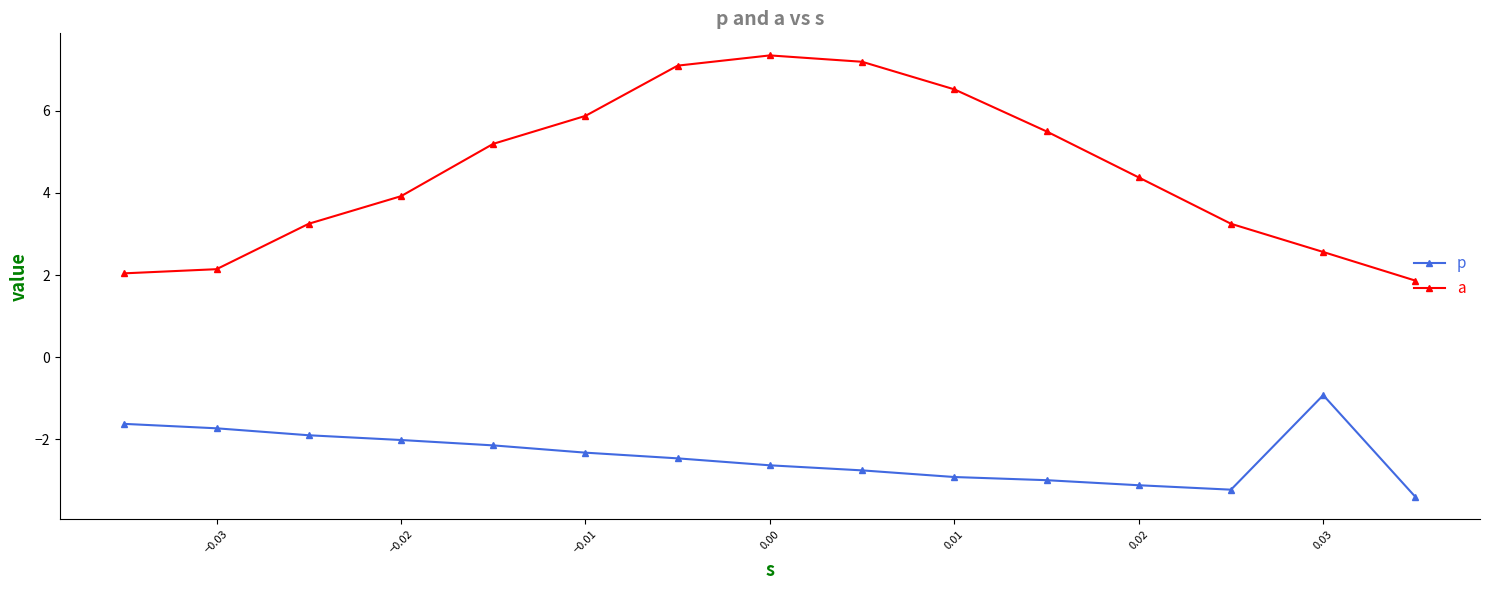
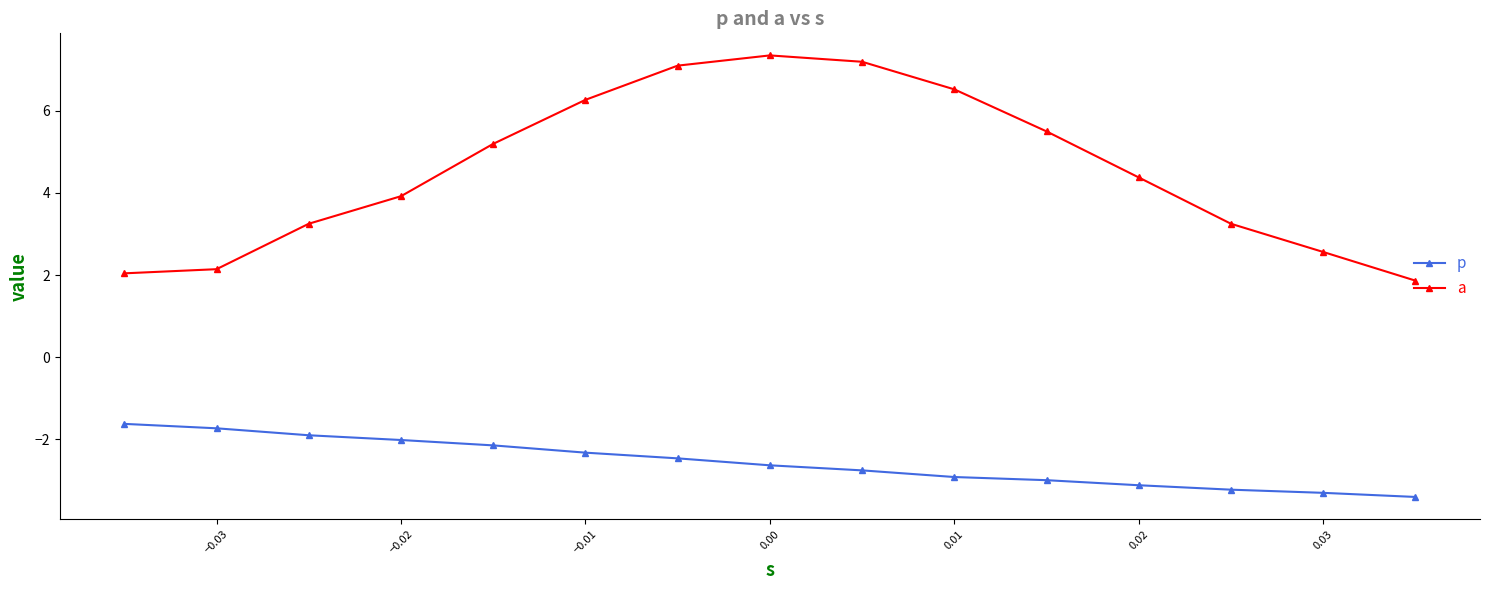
  {
    "p": {
      "−0.03": -1.7,
      "−0.02": -2.0,
      "−0.01": -2.3,
      "0.00": -2.6,
      "0.01": -2.9,
      "0.02": -3.1,
-     "0.03": -0.9
+     "0.03": -3.3
    },
    "a": {
      "−0.03": 2.1,
      "−0.02": 3.9,
-     "−0.01": 5.9,
+     "−0.01": 6.3,
      "0.00": 7.3,
      "0.01": 6.5,
      "0.02": 4.4,
      "0.03": 2.6
    }
  }
